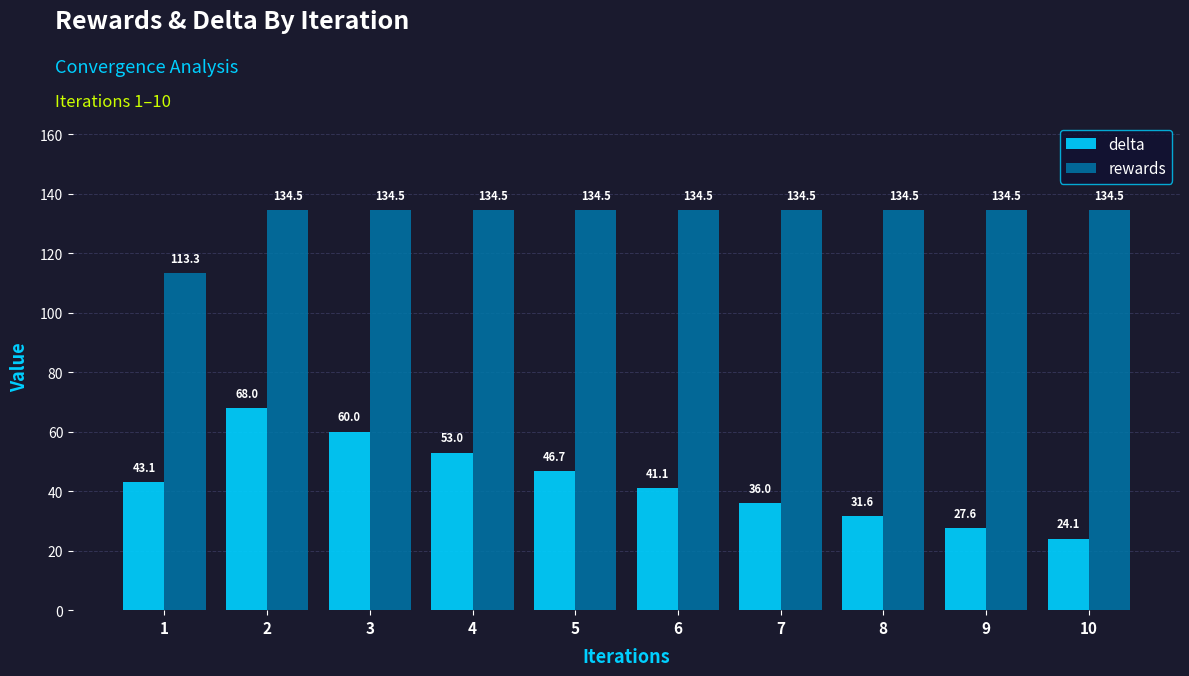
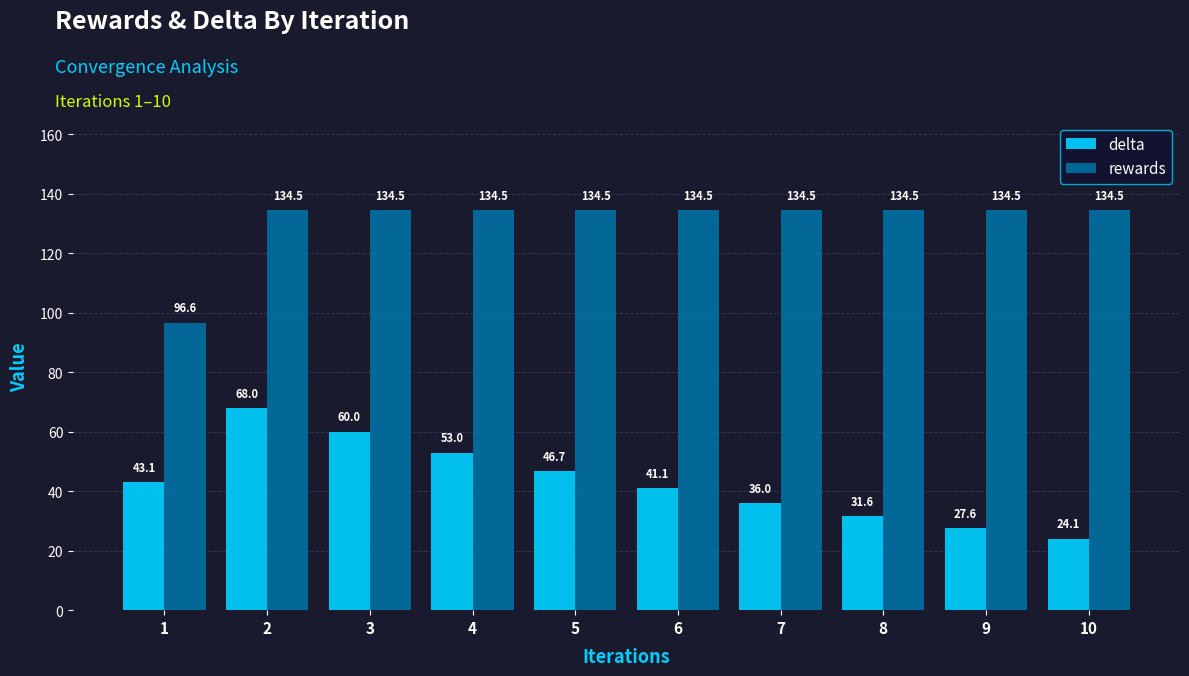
  {
    "delta": {
      "1": 43.1,
      "2": 68.0,
      "3": 60.0,
      "4": 53.0,
      "5": 46.7,
      "6": 41.1,
      "7": 36.0,
      "8": 31.6,
      "9": 27.6,
      "10": 24.1
    },
    "rewards": {
-     "1": 113.3,
+     "1": 96.6,
      "2": 134.5,
      "3": 134.5,
      "4": 134.5,
      "5": 134.5,
      "6": 134.5,
      "7": 134.5,
      "8": 134.5,
      "9": 134.5,
      "10": 134.5
    }
  }
